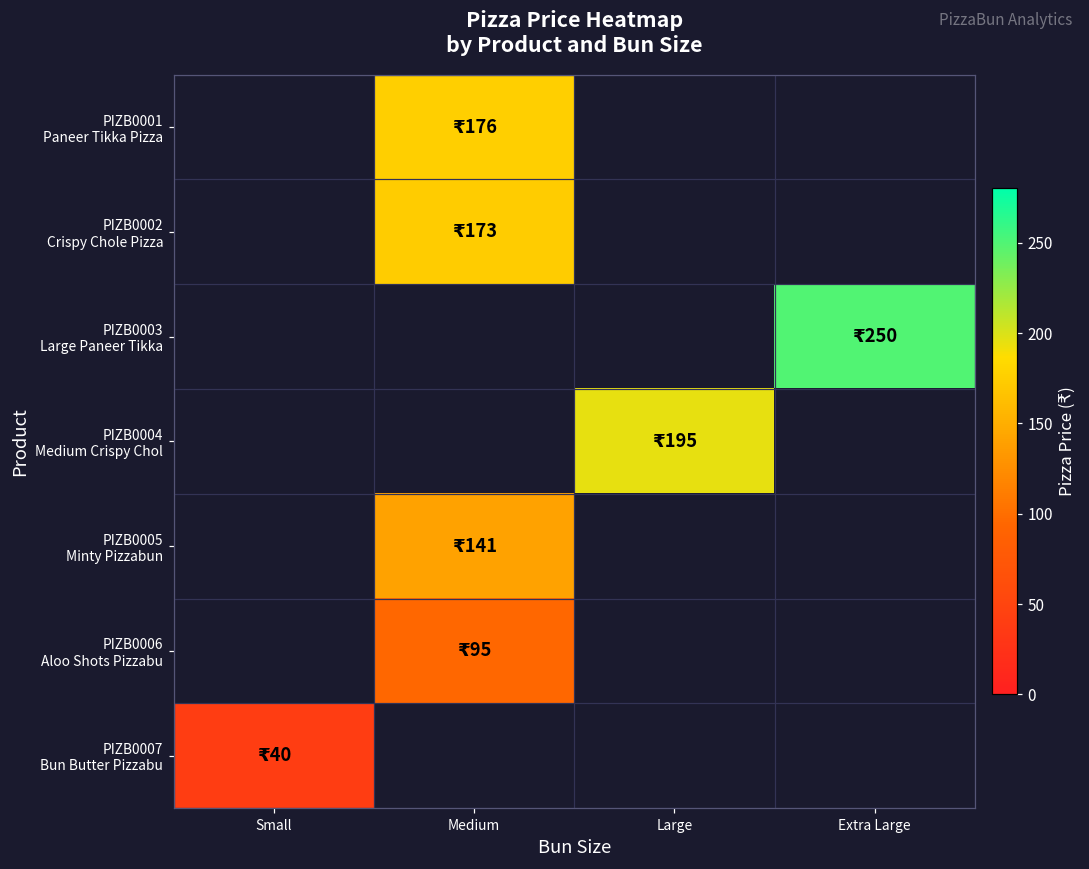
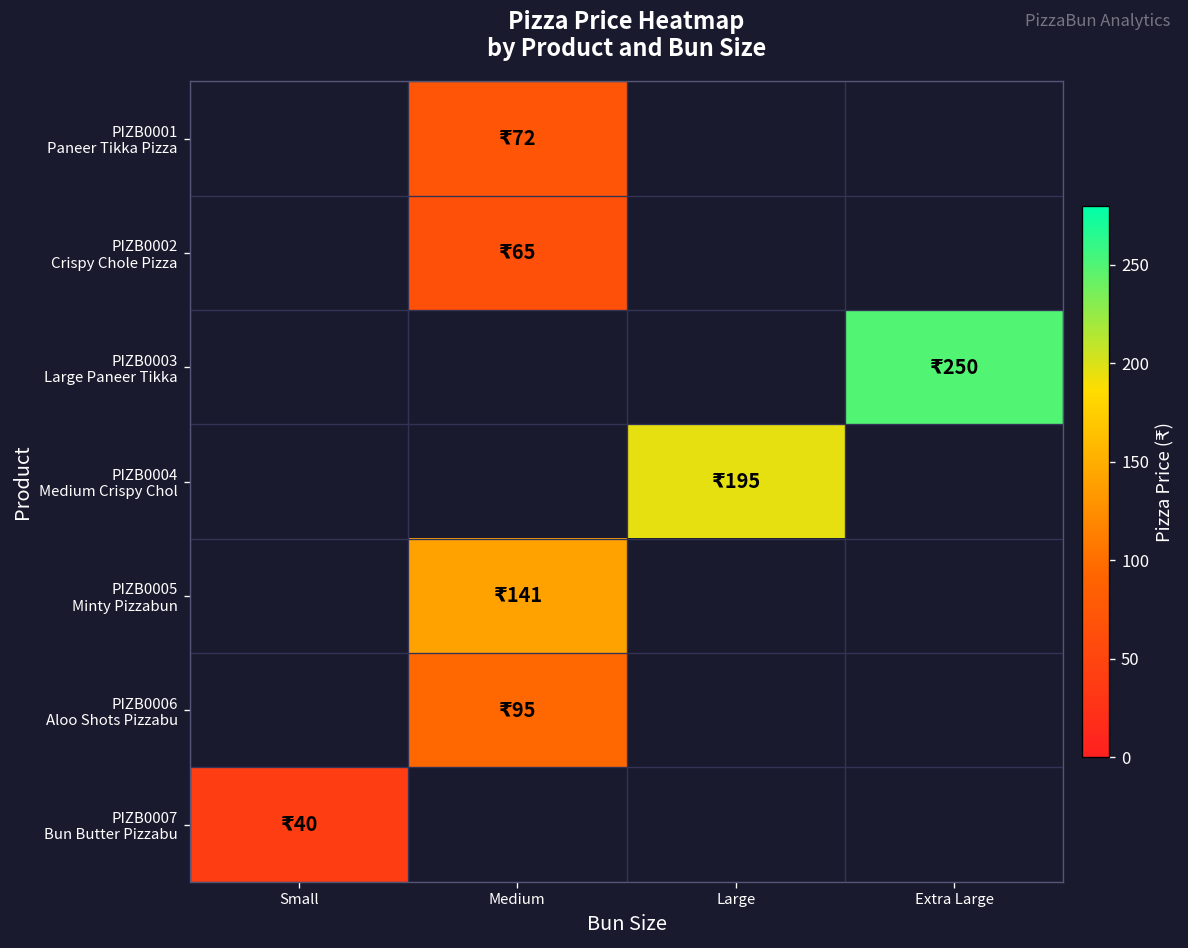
  {
    "PIZB0001 Paneer Tikka Pizza": {
-     "Medium": 176
+     "Medium": 72
    },
    "PIZB0002 Crispy Chole Pizza": {
-     "Medium": 173
+     "Medium": 65
    },
    "PIZB0003 Large Paneer Tikka": {
      "Extra Large": 250
    },
    "PIZB0004 Medium Crispy Chol": {
      "Large": 195
    },
    "PIZB0005 Minty Pizzabun": {
      "Medium": 141
    },
    "PIZB0006 Aloo Shots Pizzabu": {
      "Medium": 95
    },
    "PIZB0007 Bun Butter Pizzabu": {
      "Small": 40
    }
  }
